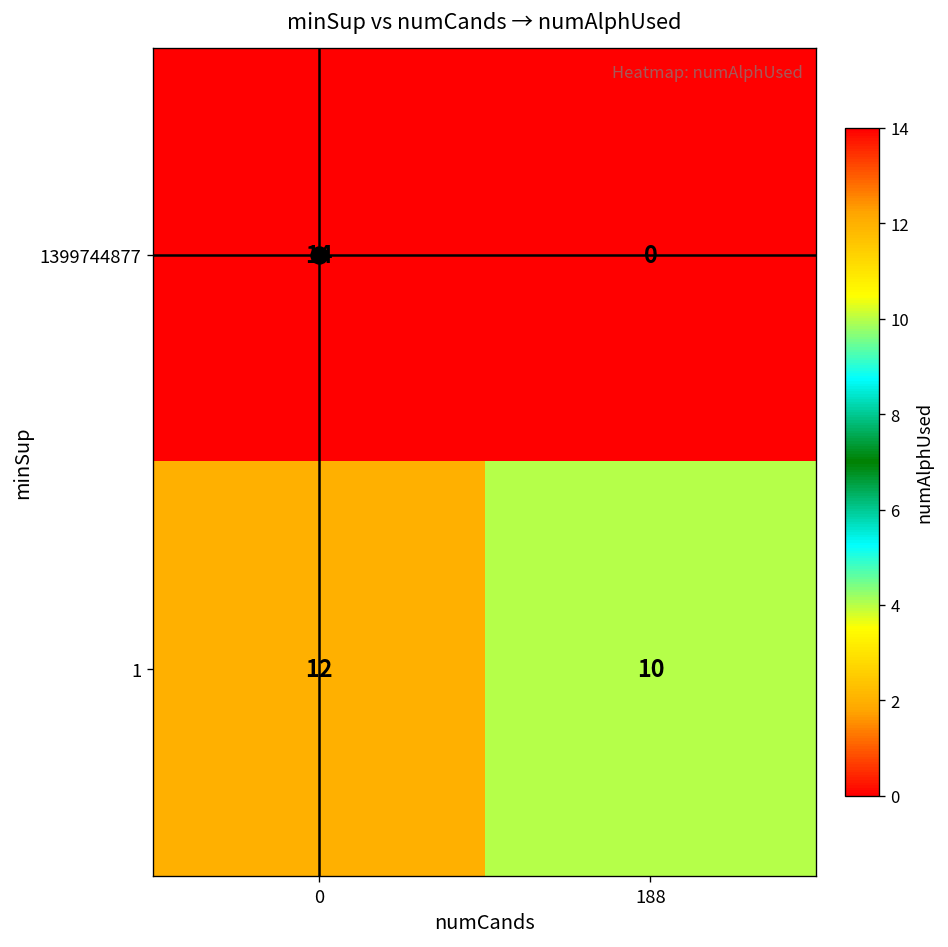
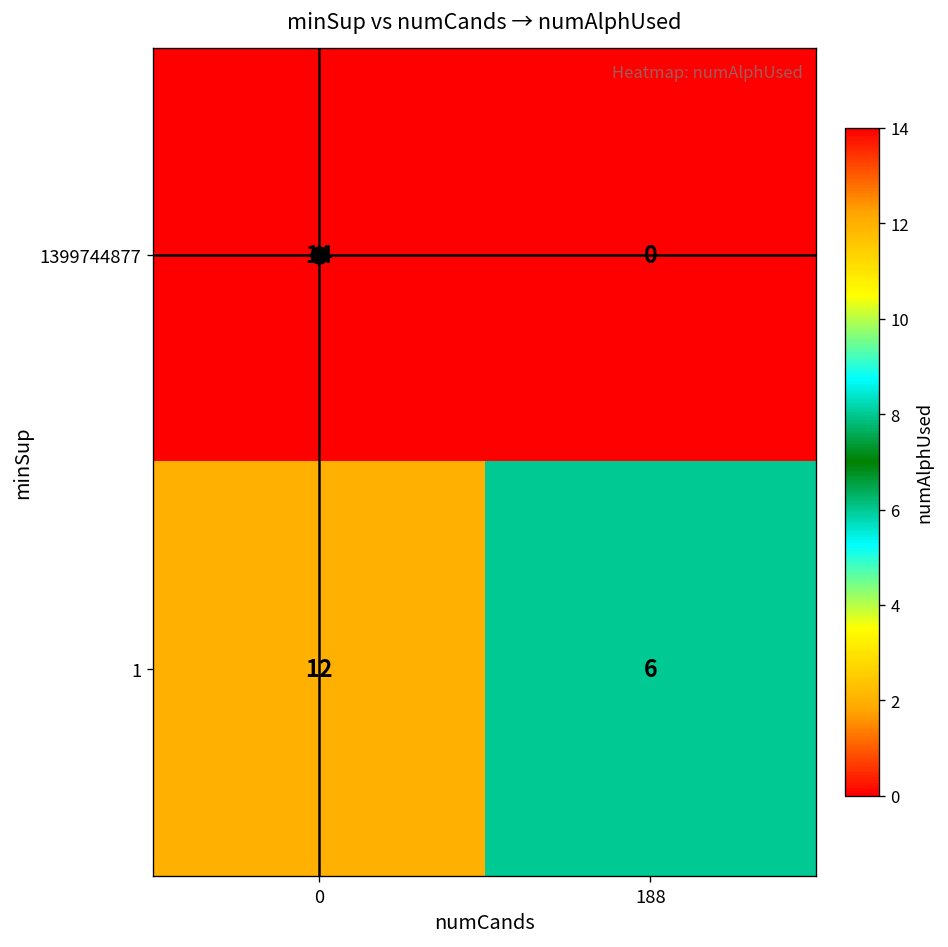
  {
    "1": {
      "0": 12,
-     "188": 10
+     "188": 6
    }
  }
